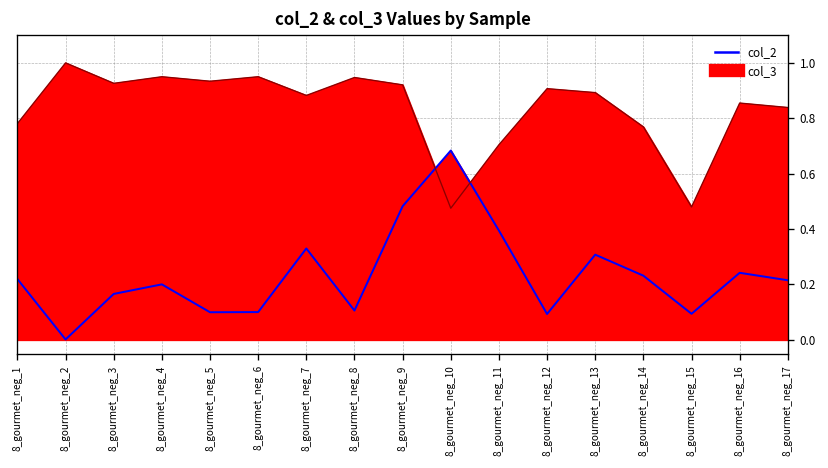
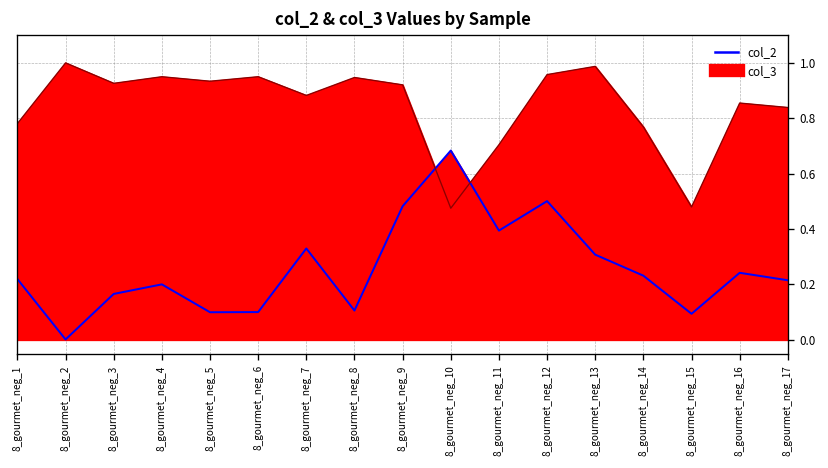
  {
    "col_2": {
      "8_gourmet_neg_1": 0.22,
      "8_gourmet_neg_2": 0.00,
      "8_gourmet_neg_3": 0.17,
      "8_gourmet_neg_4": 0.20,
      "8_gourmet_neg_5": 0.10,
      "8_gourmet_neg_6": 0.10,
      "8_gourmet_neg_7": 0.33,
      "8_gourmet_neg_8": 0.11,
      "8_gourmet_neg_9": 0.48,
      "8_gourmet_neg_10": 0.68,
      "8_gourmet_neg_11": 0.39,
-     "8_gourmet_neg_12": 0.09,
+     "8_gourmet_neg_12": 0.50,
      "8_gourmet_neg_13": 0.31,
      "8_gourmet_neg_14": 0.23,
      "8_gourmet_neg_15": 0.09,
      "8_gourmet_neg_16": 0.24,
      "8_gourmet_neg_17": 0.21
    },
    "col_3": {
      "8_gourmet_neg_1": 0.78,
      "8_gourmet_neg_2": 1.00,
      "8_gourmet_neg_3": 0.93,
      "8_gourmet_neg_4": 0.95,
      "8_gourmet_neg_5": 0.93,
      "8_gourmet_neg_6": 0.95,
      "8_gourmet_neg_7": 0.88,
      "8_gourmet_neg_8": 0.95,
      "8_gourmet_neg_9": 0.92,
      "8_gourmet_neg_10": 0.48,
      "8_gourmet_neg_11": 0.70,
-     "8_gourmet_neg_12": 0.91,
-     "8_gourmet_neg_13": 0.89,
+     "8_gourmet_neg_12": 0.96,
+     "8_gourmet_neg_13": 0.99,
      "8_gourmet_neg_14": 0.77,
      "8_gourmet_neg_15": 0.48,
      "8_gourmet_neg_16": 0.85,
      "8_gourmet_neg_17": 0.84
    }
  }
